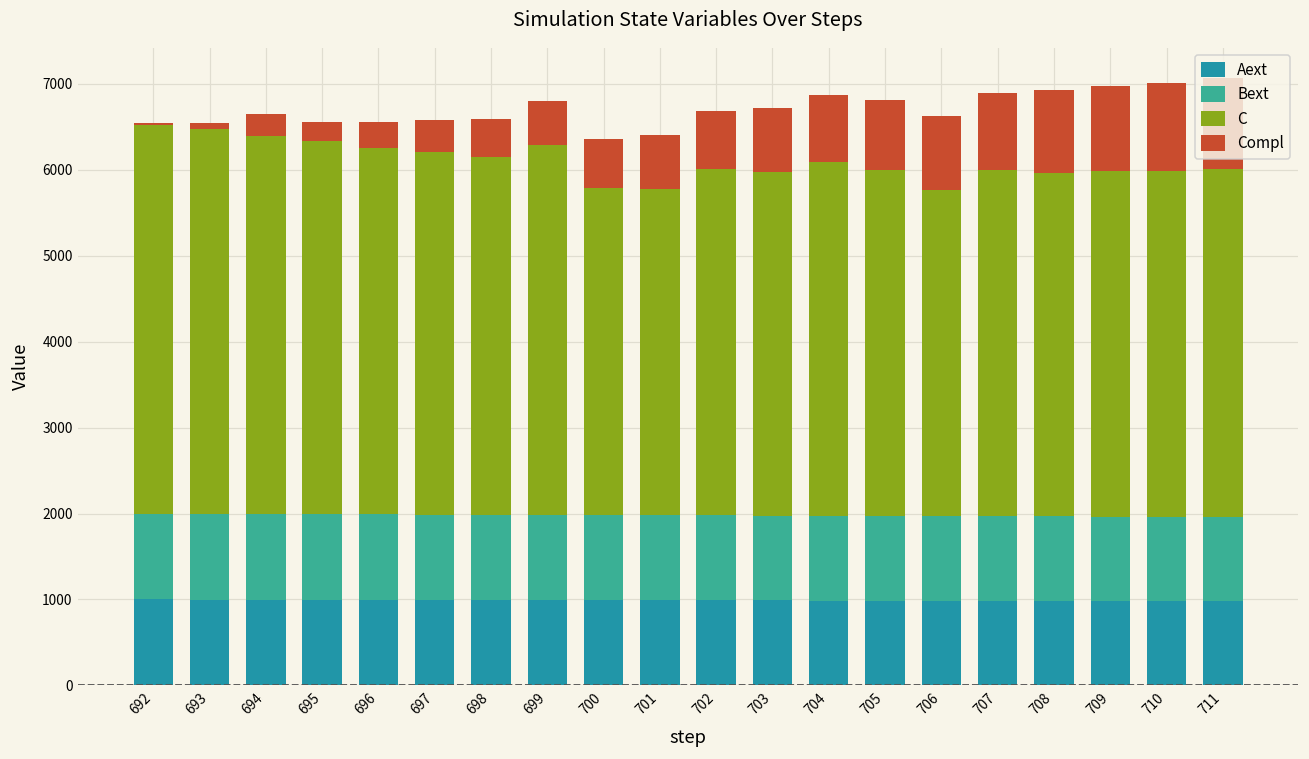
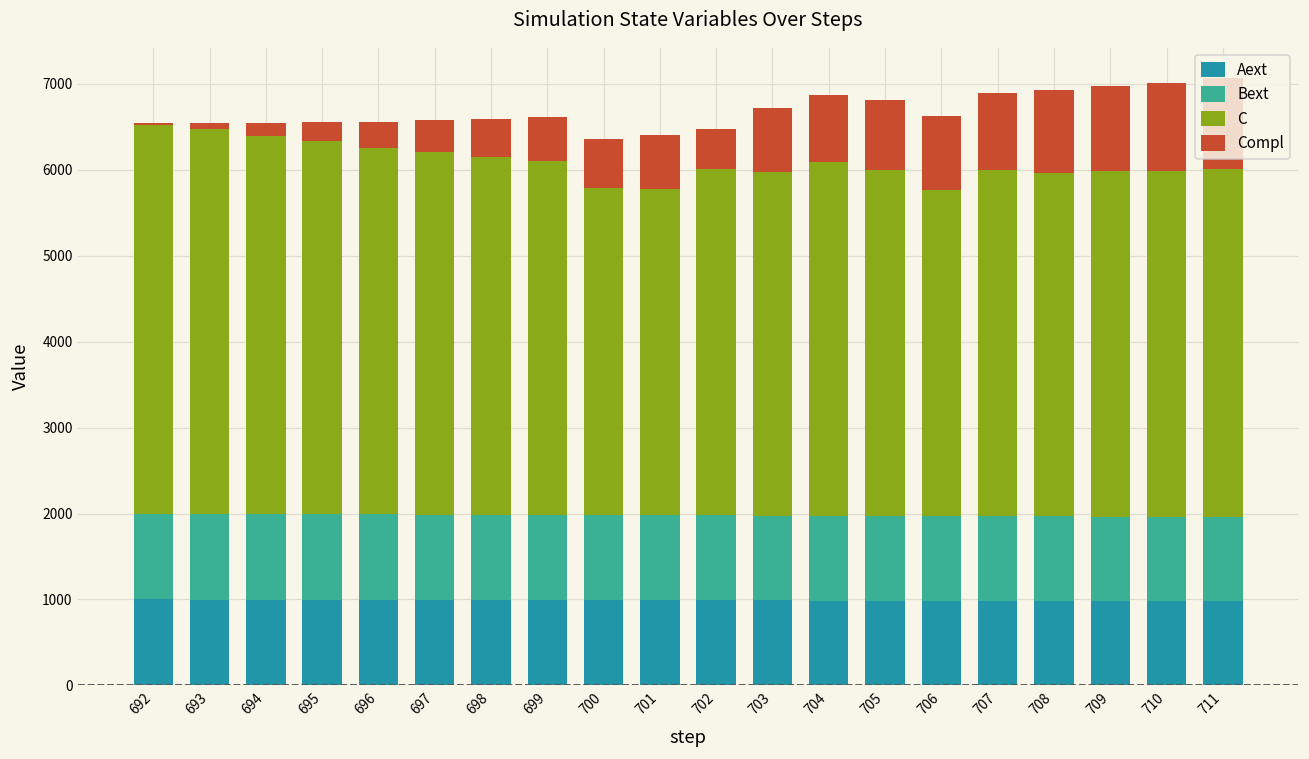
  {
    "C": {
      "692": 4500,
      "693": 4500,
      "694": 4400,
      "695": 4300,
      "696": 4300,
      "697": 4200,
      "698": 4200,
-     "699": 4300,
+     "699": 4100,
      "700": 3800,
      "701": 3800,
      "702": 4000,
      "703": 4000,
      "704": 4100,
      "705": 4000,
      "706": 3800,
      "707": 4000,
      "708": 4000,
      "709": 4000,
      "710": 4000,
      "711": 4100
    },
    "Compl": {
      "693": 100,
-     "694": 300,
+     "694": 200,
      "695": 200,
      "696": 300,
      "697": 400,
      "698": 400,
      "699": 500,
      "700": 600,
      "701": 600,
-     "702": 700,
+     "702": 500,
      "703": 700,
      "704": 800,
      "705": 800,
      "706": 900,
      "707": 900,
      "708": 1000,
      "709": 1000,
      "710": 1000
    }
  }
